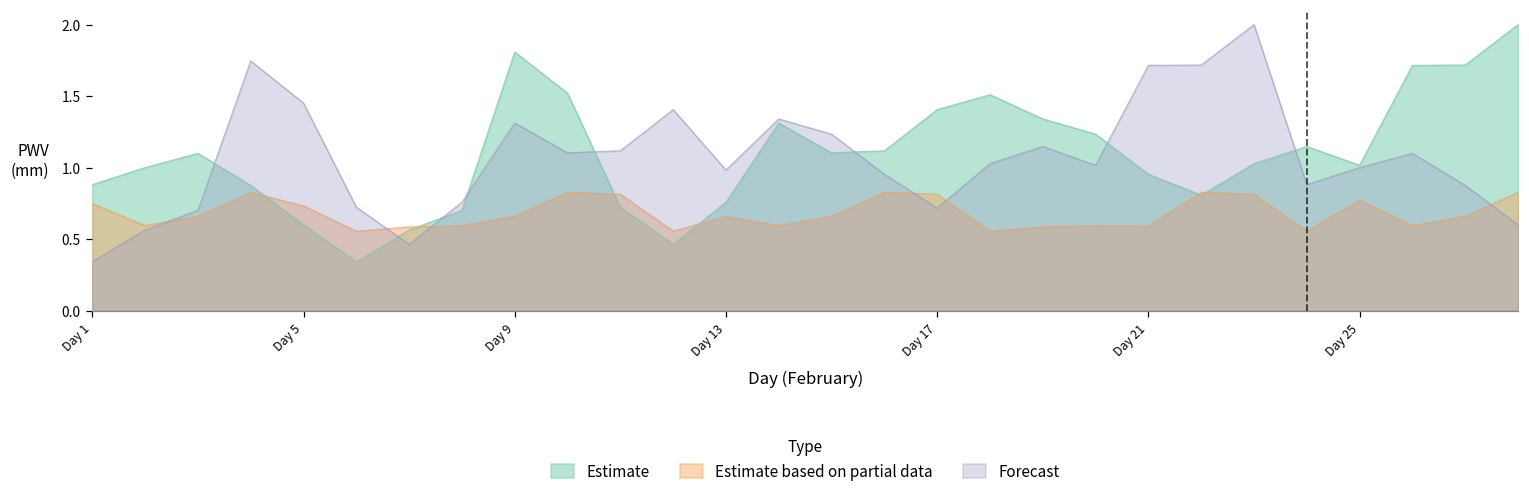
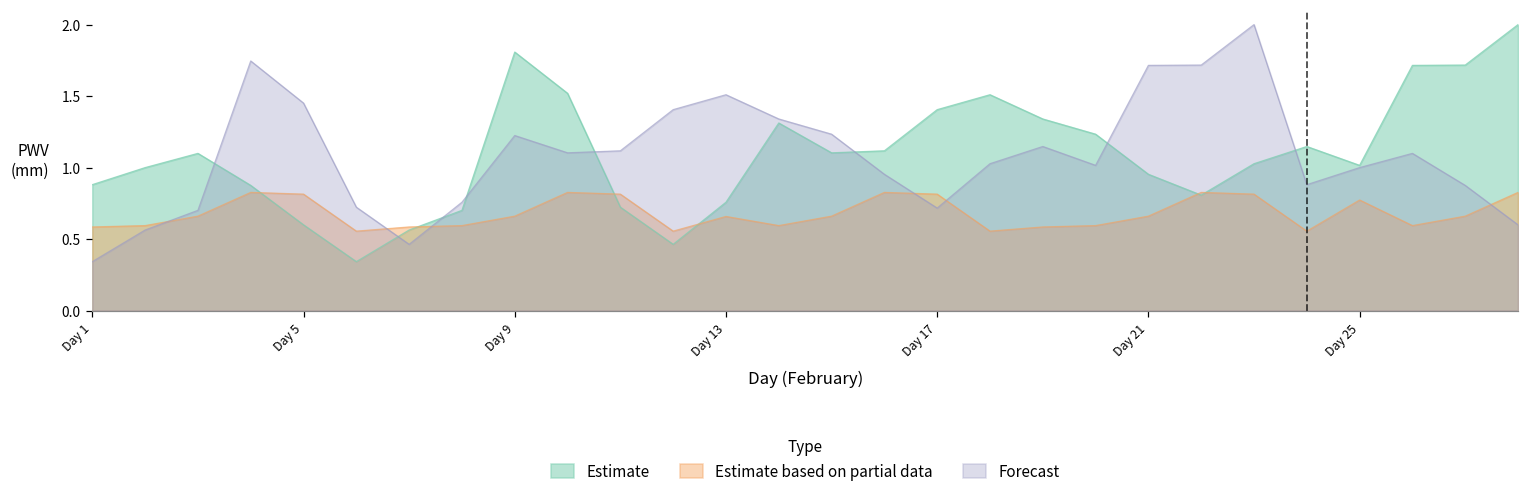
  {
    "Estimate": {
      "Day 1": 0.88,
      "Day 5": 0.60,
      "Day 9": 1.81,
      "Day 13": 0.76,
      "Day 17": 1.41,
      "Day 21": 0.95
    },
    "Estimate based on partial data": {
-     "Day 1": 0.75,
-     "Day 5": 0.73,
+     "Day 1": 0.58,
+     "Day 5": 0.81,
      "Day 9": 0.66,
      "Day 13": 0.66,
      "Day 17": 0.81,
-     "Day 21": 0.59,
+     "Day 21": 0.66,
      "Day 25": 0.77
    },
    "Forecast": {
      "Day 1": 0.34,
      "Day 5": 1.45,
-     "Day 9": 1.31,
-     "Day 13": 0.98,
+     "Day 9": 1.22,
+     "Day 13": 1.51,
      "Day 17": 0.72,
      "Day 21": 1.71
    }
  }
